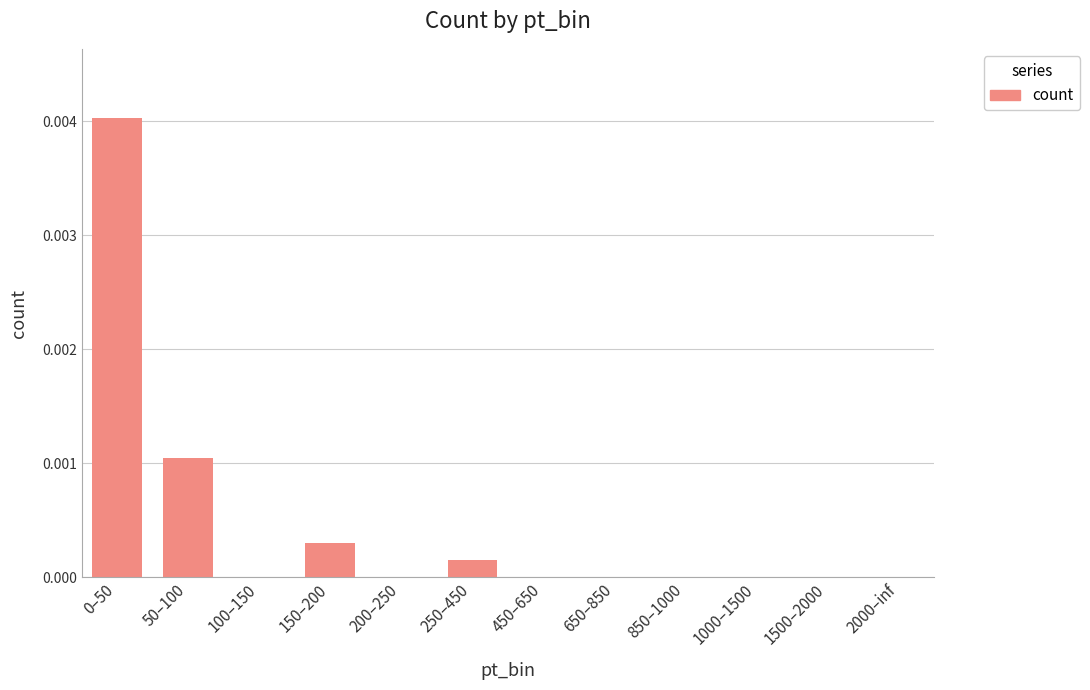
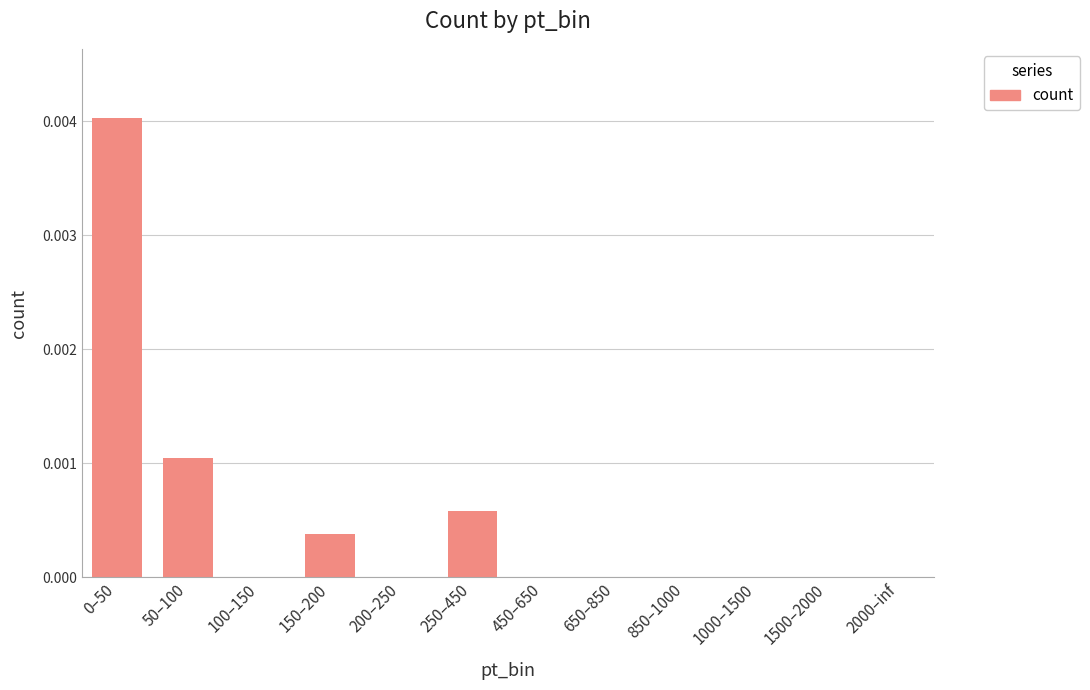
  {
    "0–50": 0.00403,
    "50–100": 0.00105,
    "100–150": 0.00000,
-   "150–200": 0.00030,
+   "150–200": 0.00038,
    "200–250": 0.00000,
-   "250–450": 0.00015,
+   "250–450": 0.00058,
    "450–650": 0.00000,
    "650–850": 0.00000,
    "850–1000": 0.00000,
    "1000–1500": 0.00000,
    "1500–2000": 0.00000,
    "2000–inf": 0.00000
  }
